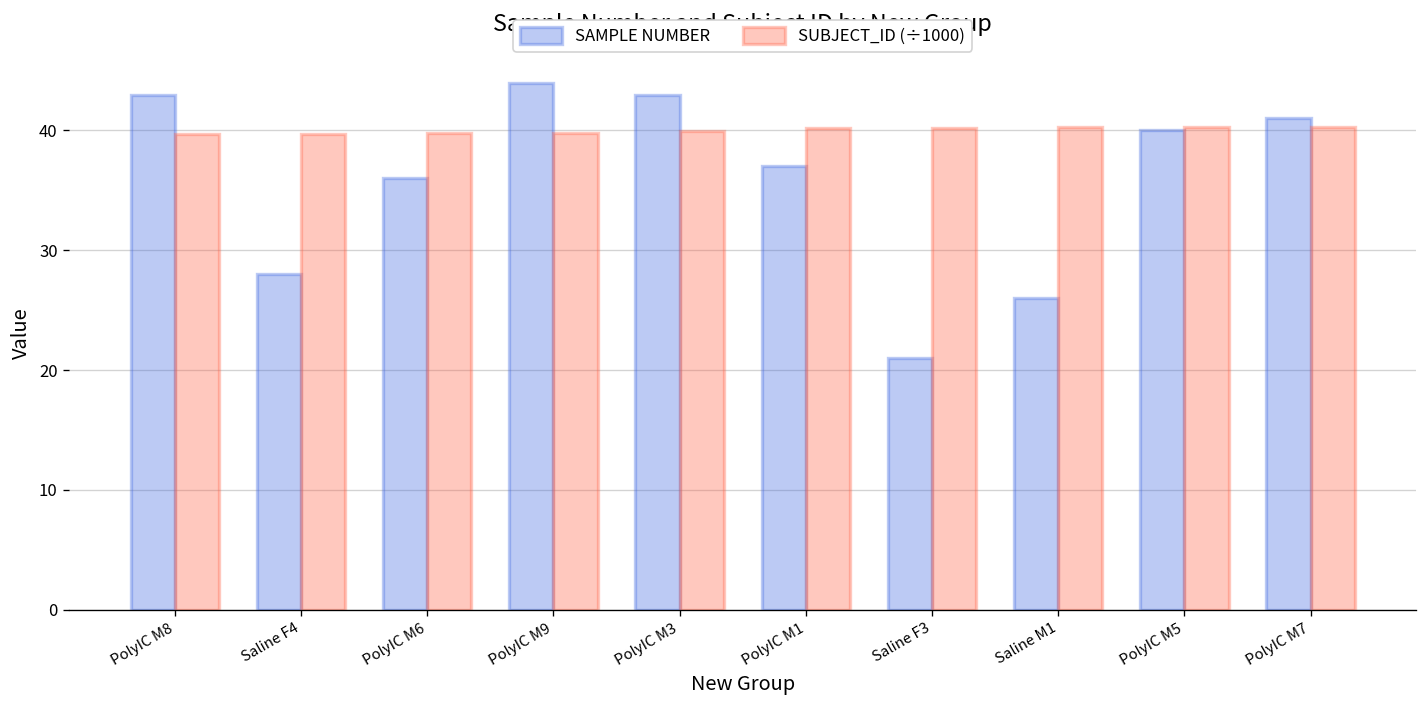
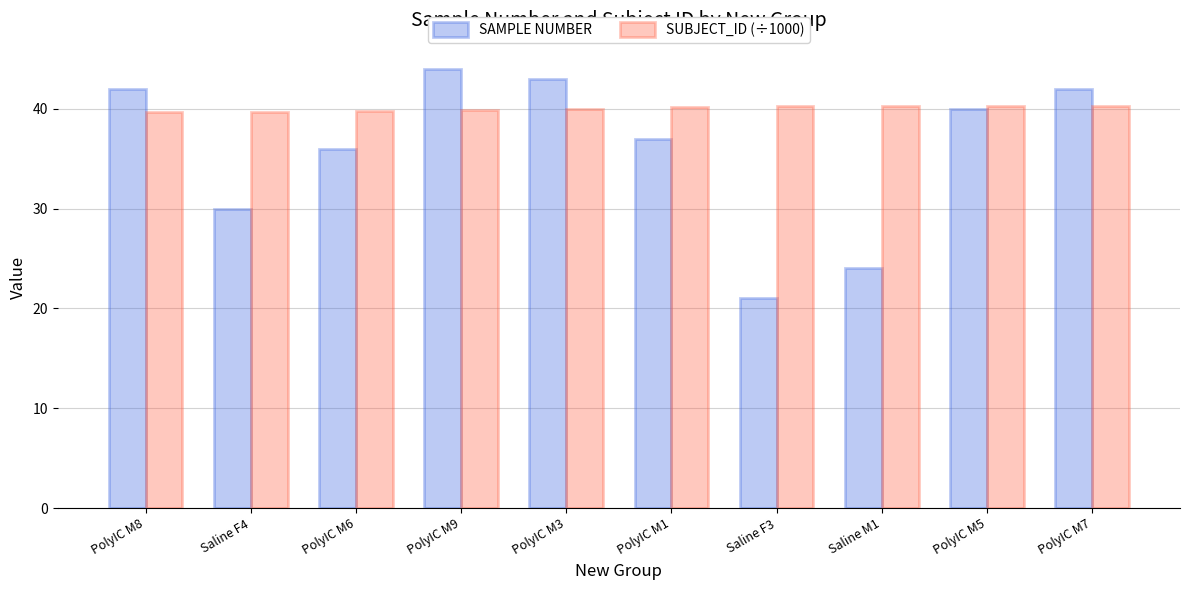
  {
    "SAMPLE NUMBER": {
-     "PolyIC M8": 43,
-     "Saline F4": 28,
+     "PolyIC M8": 42,
+     "Saline F4": 30,
      "PolyIC M6": 36,
      "PolyIC M9": 44,
      "PolyIC M3": 43,
      "PolyIC M1": 37,
      "Saline F3": 21,
-     "Saline M1": 26,
+     "Saline M1": 24,
      "PolyIC M5": 40,
-     "PolyIC M7": 41
+     "PolyIC M7": 42
    },
    "SUBJECT_ID (÷1000)": {
      "PolyIC M8": 40,
      "Saline F4": 40,
      "PolyIC M6": 40,
      "PolyIC M9": 40,
      "PolyIC M3": 40,
      "PolyIC M1": 40,
      "Saline F3": 40,
      "Saline M1": 40,
      "PolyIC M5": 40,
      "PolyIC M7": 40
    }
  }
